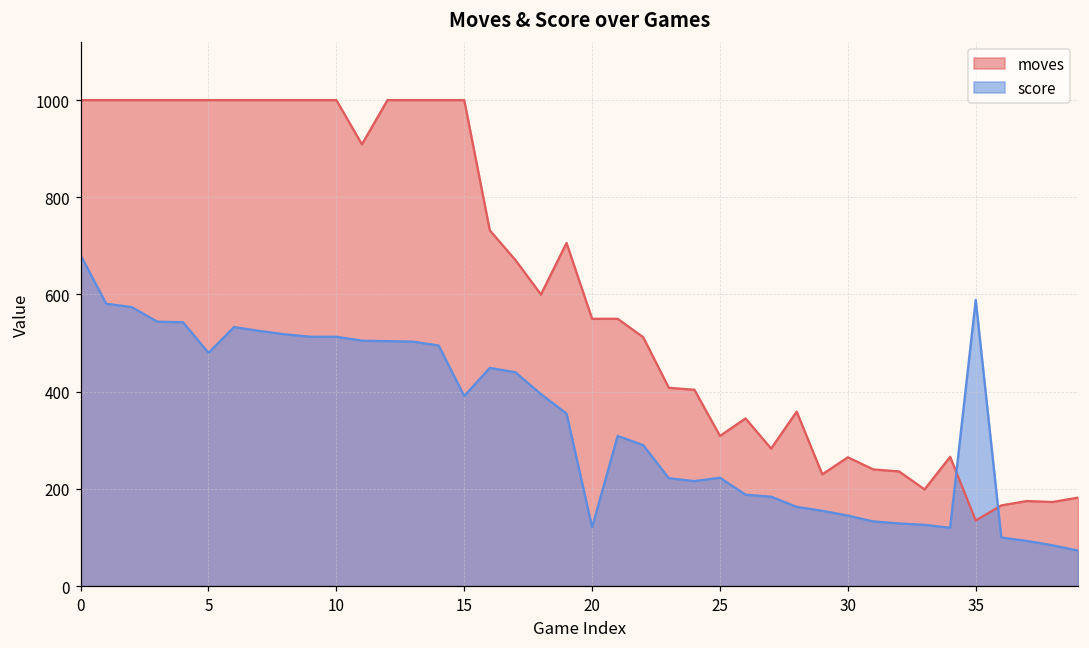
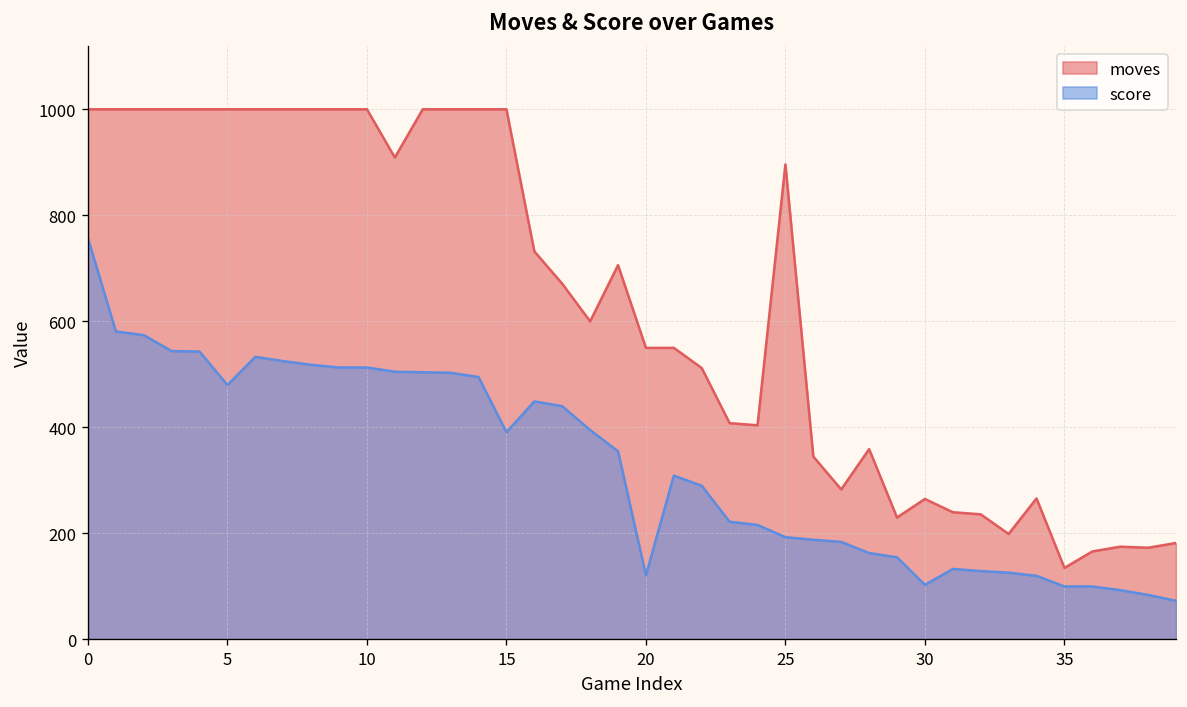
  {
    "moves": {
      "0": 1000,
      "5": 1000,
      "10": 1000,
      "15": 1000,
      "20": 550,
-     "25": 310,
+     "25": 900,
      "30": 270,
      "35": 140
    },
    "score": {
-     "0": 680,
+     "0": 760,
      "5": 480,
      "10": 510,
      "15": 390,
      "20": 120,
-     "25": 220,
-     "30": 150,
-     "35": 590
+     "25": 190,
+     "30": 100,
+     "35": 100
    }
  }
